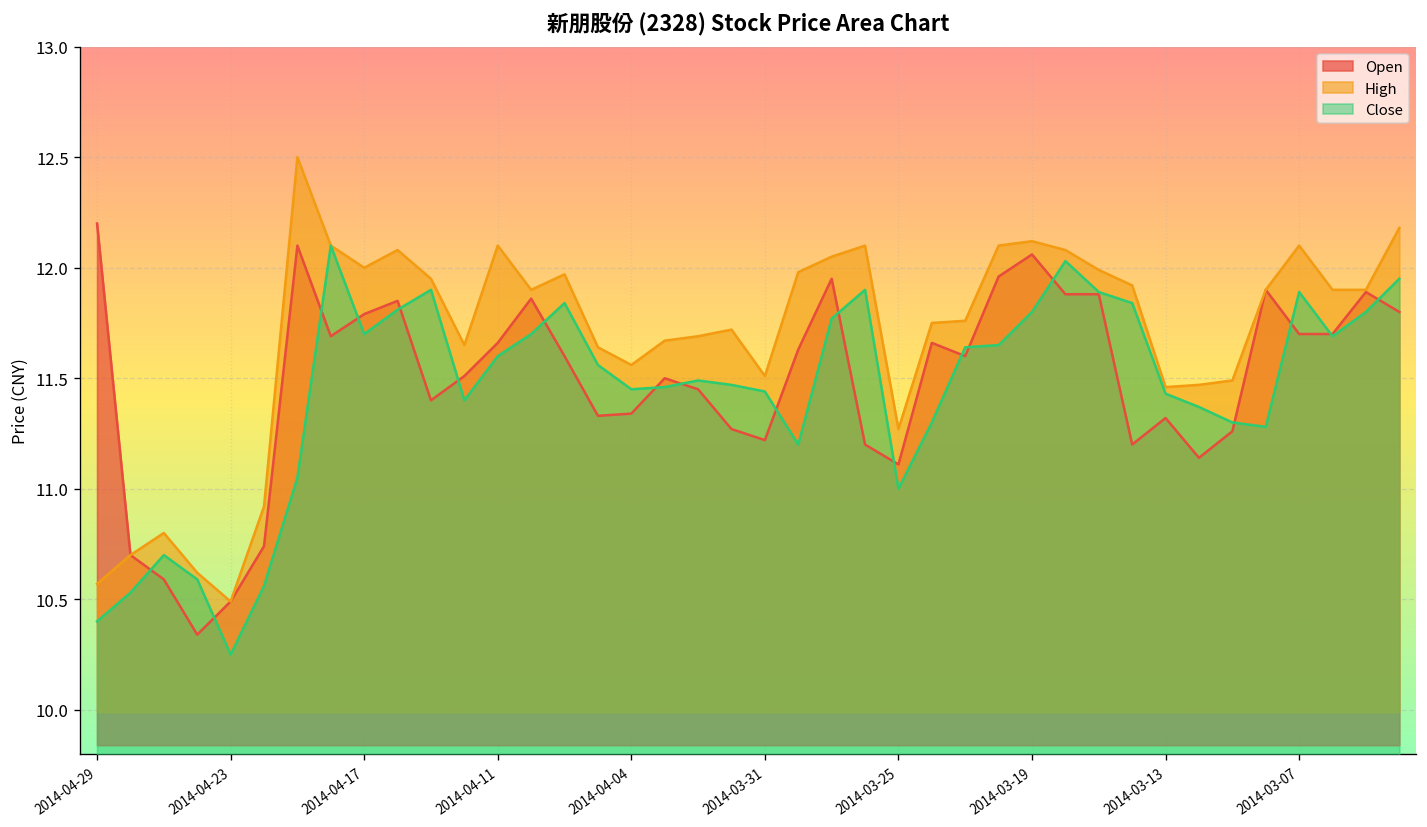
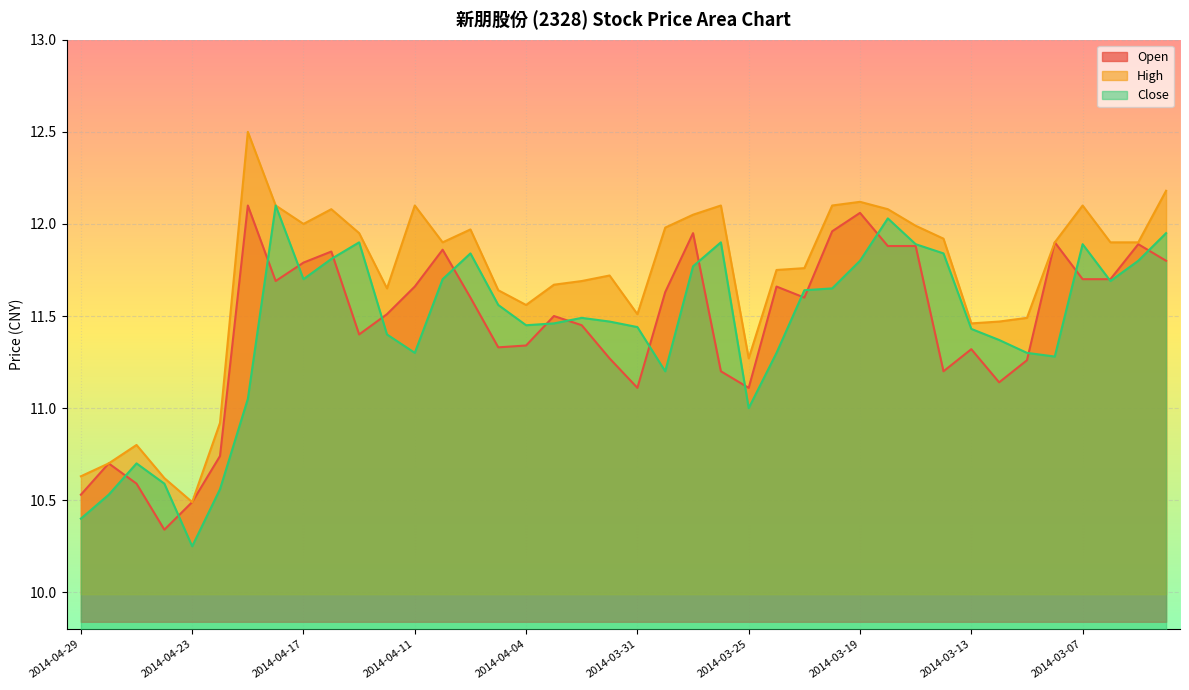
  {
    "Open": {
-     "2014-04-29": 12.20,
+     "2014-04-29": 10.53,
      "2014-04-17": 11.79,
      "2014-04-11": 11.66,
      "2014-04-04": 11.34,
-     "2014-03-31": 11.22,
+     "2014-03-31": 11.11,
      "2014-03-25": 11.11,
      "2014-03-19": 12.06,
      "2014-03-13": 11.32,
      "2014-03-07": 11.70
    },
    "High": {
-     "2014-04-29": 10.57,
+     "2014-04-29": 10.63,
      "2014-04-17": 12.00,
      "2014-04-11": 12.10,
      "2014-04-04": 11.56,
      "2014-03-31": 11.51,
      "2014-03-25": 11.27,
      "2014-03-19": 12.12,
      "2014-03-13": 11.46,
      "2014-03-07": 12.10
    },
    "Close": {
      "2014-04-29": 10.4,
      "2014-04-23": 10.25,
      "2014-04-17": 11.7,
-     "2014-04-11": 11.6,
+     "2014-04-11": 11.3,
      "2014-04-04": 11.45,
      "2014-03-31": 11.44,
      "2014-03-25": 11.0,
      "2014-03-19": 11.8,
      "2014-03-13": 11.43,
      "2014-03-07": 11.9
    }
  }
